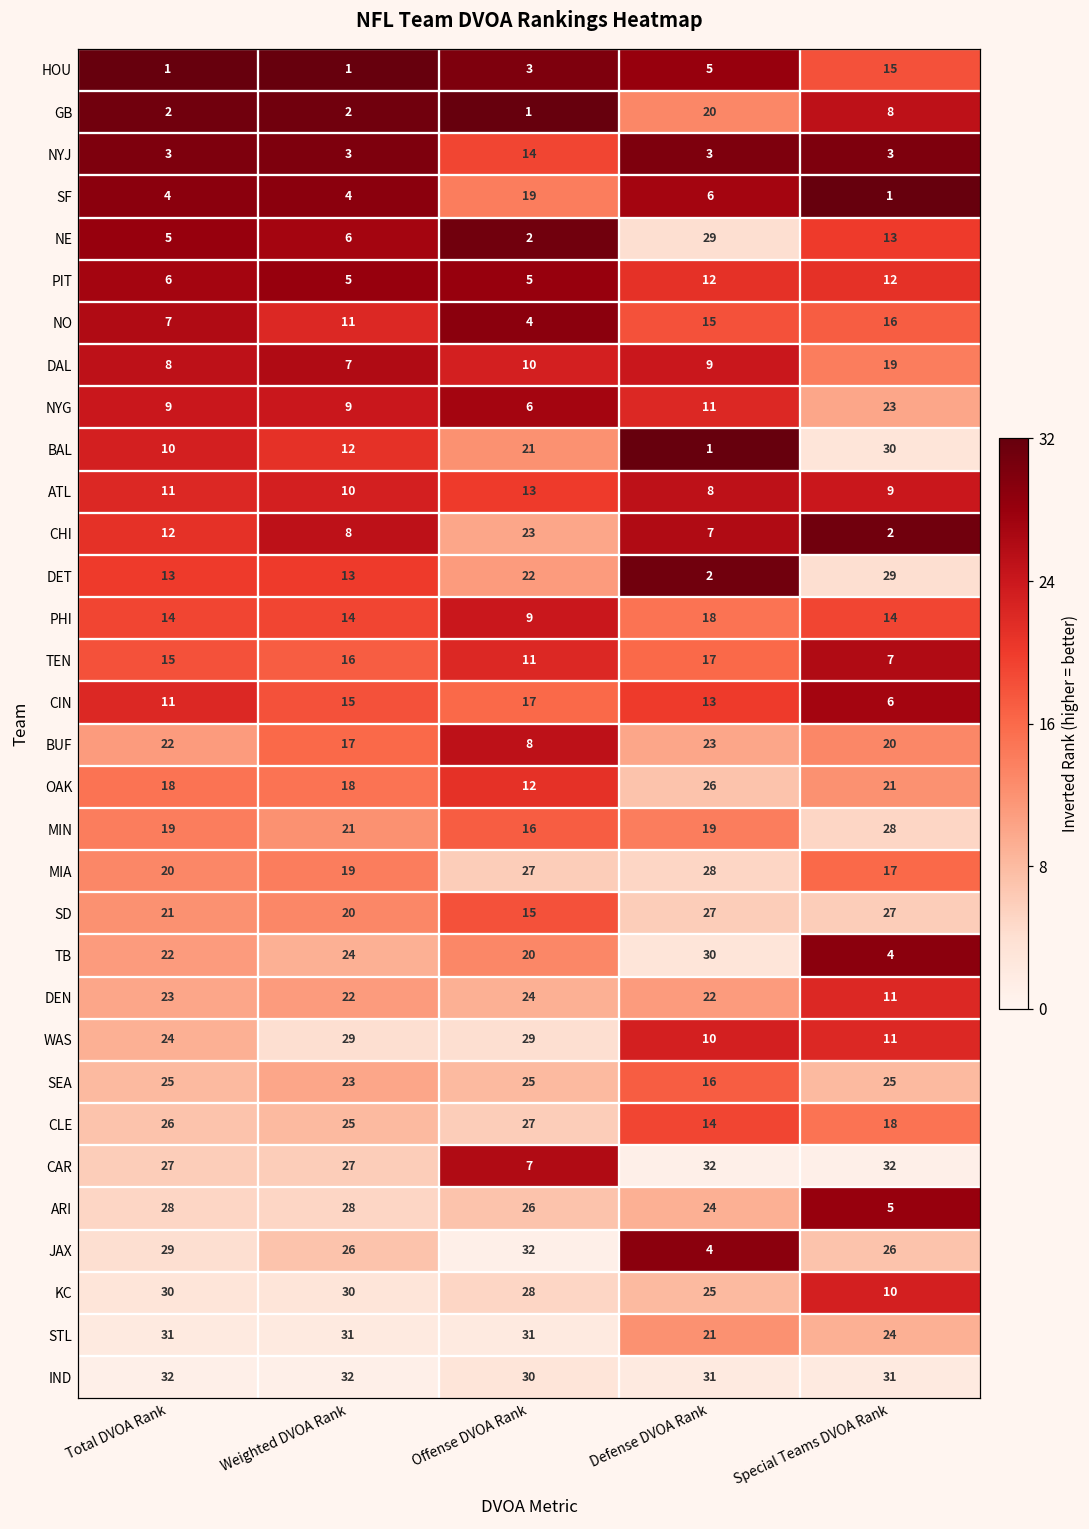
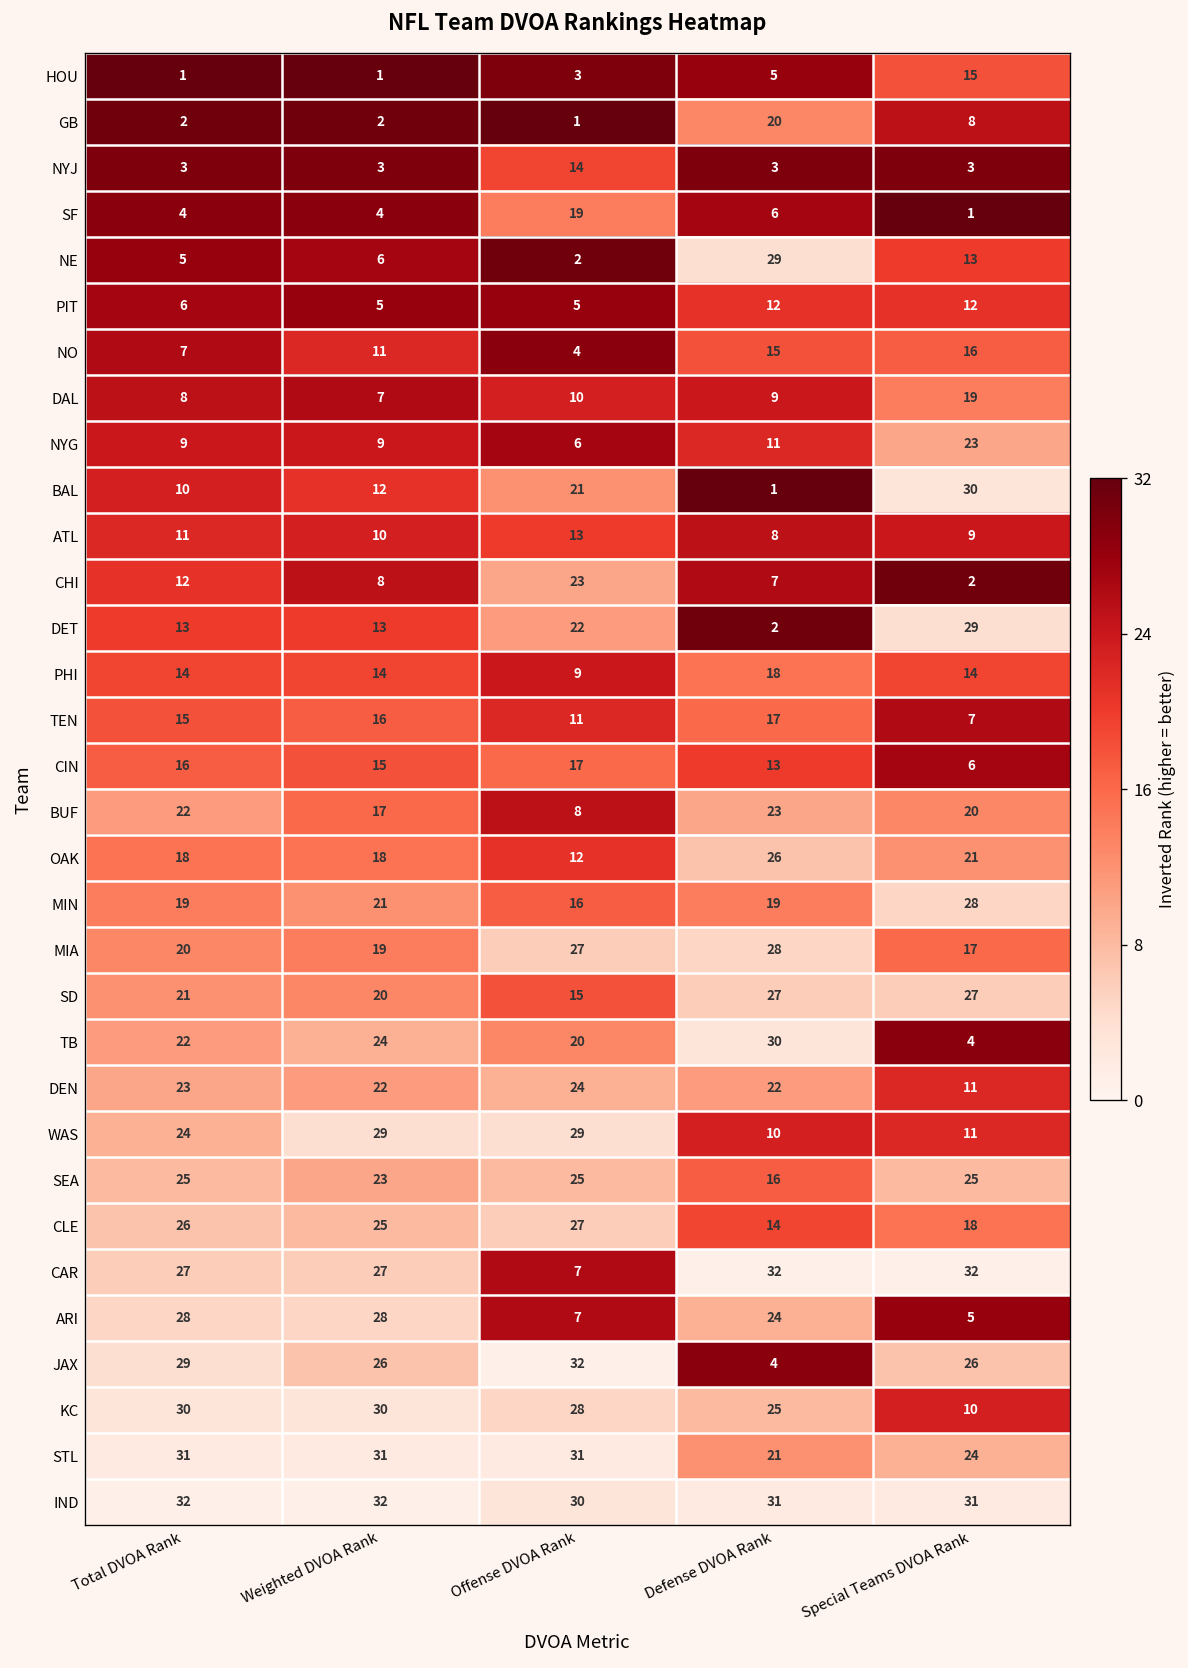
  {
    "HOU": {
      "Total DVOA Rank": 1,
      "Weighted DVOA Rank": 1,
      "Offense DVOA Rank": 3,
      "Defense DVOA Rank": 5,
      "Special Teams DVOA Rank": 15
    },
    "GB": {
      "Total DVOA Rank": 2,
      "Weighted DVOA Rank": 2,
      "Offense DVOA Rank": 1,
      "Defense DVOA Rank": 20,
      "Special Teams DVOA Rank": 8
    },
    "NYJ": {
      "Total DVOA Rank": 3,
      "Weighted DVOA Rank": 3,
      "Offense DVOA Rank": 14,
      "Defense DVOA Rank": 3,
      "Special Teams DVOA Rank": 3
    },
    "SF": {
      "Total DVOA Rank": 4,
      "Weighted DVOA Rank": 4,
      "Offense DVOA Rank": 19,
      "Defense DVOA Rank": 6,
      "Special Teams DVOA Rank": 1
    },
    "NE": {
      "Total DVOA Rank": 5,
      "Weighted DVOA Rank": 6,
      "Offense DVOA Rank": 2,
      "Defense DVOA Rank": 29,
      "Special Teams DVOA Rank": 13
    },
    "PIT": {
      "Total DVOA Rank": 6,
      "Weighted DVOA Rank": 5,
      "Offense DVOA Rank": 5,
      "Defense DVOA Rank": 12,
      "Special Teams DVOA Rank": 12
    },
    "NO": {
      "Total DVOA Rank": 7,
      "Weighted DVOA Rank": 11,
      "Offense DVOA Rank": 4,
      "Defense DVOA Rank": 15,
      "Special Teams DVOA Rank": 16
    },
    "DAL": {
      "Total DVOA Rank": 8,
      "Weighted DVOA Rank": 7,
      "Offense DVOA Rank": 10,
      "Defense DVOA Rank": 9,
      "Special Teams DVOA Rank": 19
    },
    "NYG": {
      "Total DVOA Rank": 9,
      "Weighted DVOA Rank": 9,
      "Offense DVOA Rank": 6,
      "Defense DVOA Rank": 11,
      "Special Teams DVOA Rank": 23
    },
    "BAL": {
      "Total DVOA Rank": 10,
      "Weighted DVOA Rank": 12,
      "Offense DVOA Rank": 21,
      "Defense DVOA Rank": 1,
      "Special Teams DVOA Rank": 30
    },
    "ATL": {
      "Total DVOA Rank": 11,
      "Weighted DVOA Rank": 10,
      "Offense DVOA Rank": 13,
      "Defense DVOA Rank": 8,
      "Special Teams DVOA Rank": 9
    },
    "CHI": {
      "Total DVOA Rank": 12,
      "Weighted DVOA Rank": 8,
      "Offense DVOA Rank": 23,
      "Defense DVOA Rank": 7,
      "Special Teams DVOA Rank": 2
    },
    "DET": {
      "Total DVOA Rank": 13,
      "Weighted DVOA Rank": 13,
      "Offense DVOA Rank": 22,
      "Defense DVOA Rank": 2,
      "Special Teams DVOA Rank": 29
    },
    "PHI": {
      "Total DVOA Rank": 14,
      "Weighted DVOA Rank": 14,
      "Offense DVOA Rank": 9,
      "Defense DVOA Rank": 18,
      "Special Teams DVOA Rank": 14
    },
    "TEN": {
      "Total DVOA Rank": 15,
      "Weighted DVOA Rank": 16,
      "Offense DVOA Rank": 11,
      "Defense DVOA Rank": 17,
      "Special Teams DVOA Rank": 7
    },
    "CIN": {
-     "Total DVOA Rank": 11,
+     "Total DVOA Rank": 16,
      "Weighted DVOA Rank": 15,
      "Offense DVOA Rank": 17,
      "Defense DVOA Rank": 13,
      "Special Teams DVOA Rank": 6
    },
    "BUF": {
      "Total DVOA Rank": 22,
      "Weighted DVOA Rank": 17,
      "Offense DVOA Rank": 8,
      "Defense DVOA Rank": 23,
      "Special Teams DVOA Rank": 20
    },
    "OAK": {
      "Total DVOA Rank": 18,
      "Weighted DVOA Rank": 18,
      "Offense DVOA Rank": 12,
      "Defense DVOA Rank": 26,
      "Special Teams DVOA Rank": 21
    },
    "MIN": {
      "Total DVOA Rank": 19,
      "Weighted DVOA Rank": 21,
      "Offense DVOA Rank": 16,
      "Defense DVOA Rank": 19,
      "Special Teams DVOA Rank": 28
    },
    "MIA": {
      "Total DVOA Rank": 20,
      "Weighted DVOA Rank": 19,
      "Offense DVOA Rank": 27,
      "Defense DVOA Rank": 28,
      "Special Teams DVOA Rank": 17
    },
    "SD": {
      "Total DVOA Rank": 21,
      "Weighted DVOA Rank": 20,
      "Offense DVOA Rank": 15,
      "Defense DVOA Rank": 27,
      "Special Teams DVOA Rank": 27
    },
    "TB": {
      "Total DVOA Rank": 22,
      "Weighted DVOA Rank": 24,
      "Offense DVOA Rank": 20,
      "Defense DVOA Rank": 30,
      "Special Teams DVOA Rank": 4
    },
    "DEN": {
      "Total DVOA Rank": 23,
      "Weighted DVOA Rank": 22,
      "Offense DVOA Rank": 24,
      "Defense DVOA Rank": 22,
      "Special Teams DVOA Rank": 11
    },
    "WAS": {
      "Total DVOA Rank": 24,
      "Weighted DVOA Rank": 29,
      "Offense DVOA Rank": 29,
      "Defense DVOA Rank": 10,
      "Special Teams DVOA Rank": 11
    },
    "SEA": {
      "Total DVOA Rank": 25,
      "Weighted DVOA Rank": 23,
      "Offense DVOA Rank": 25,
      "Defense DVOA Rank": 16,
      "Special Teams DVOA Rank": 25
    },
    "CLE": {
      "Total DVOA Rank": 26,
      "Weighted DVOA Rank": 25,
      "Offense DVOA Rank": 27,
      "Defense DVOA Rank": 14,
      "Special Teams DVOA Rank": 18
    },
    "CAR": {
      "Total DVOA Rank": 27,
      "Weighted DVOA Rank": 27,
      "Offense DVOA Rank": 7,
      "Defense DVOA Rank": 32,
      "Special Teams DVOA Rank": 32
    },
    "ARI": {
      "Total DVOA Rank": 28,
      "Weighted DVOA Rank": 28,
-     "Offense DVOA Rank": 26,
+     "Offense DVOA Rank": 7,
      "Defense DVOA Rank": 24,
      "Special Teams DVOA Rank": 5
    },
    "JAX": {
      "Total DVOA Rank": 29,
      "Weighted DVOA Rank": 26,
      "Offense DVOA Rank": 32,
      "Defense DVOA Rank": 4,
      "Special Teams DVOA Rank": 26
    },
    "KC": {
      "Total DVOA Rank": 30,
      "Weighted DVOA Rank": 30,
      "Offense DVOA Rank": 28,
      "Defense DVOA Rank": 25,
      "Special Teams DVOA Rank": 10
    },
    "STL": {
      "Total DVOA Rank": 31,
      "Weighted DVOA Rank": 31,
      "Offense DVOA Rank": 31,
      "Defense DVOA Rank": 21,
      "Special Teams DVOA Rank": 24
    },
    "IND": {
      "Total DVOA Rank": 32,
      "Weighted DVOA Rank": 32,
      "Offense DVOA Rank": 30,
      "Defense DVOA Rank": 31,
      "Special Teams DVOA Rank": 31
    }
  }
